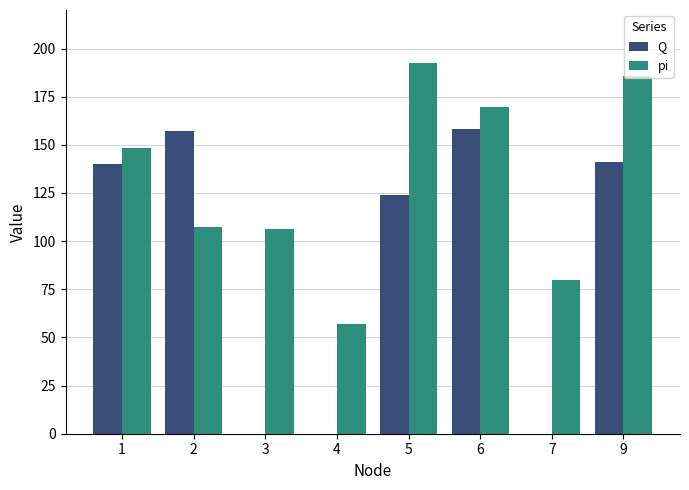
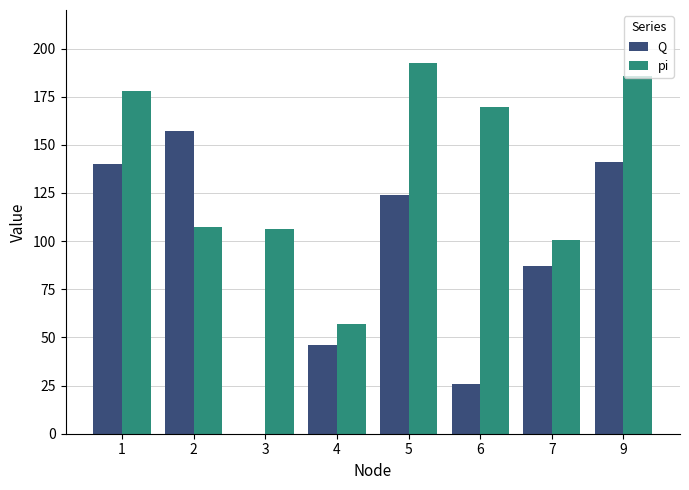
  {
    "Q": {
      "1": 140,
      "2": 157,
      "3": 0,
-     "4": 0,
+     "4": 46,
      "5": 124,
-     "6": 158,
-     "7": 0,
+     "6": 26,
+     "7": 87,
      "9": 141
    },
    "pi": {
-     "1": 148,
+     "1": 178,
      "2": 107,
      "3": 106,
      "4": 57,
      "5": 193,
      "6": 170,
-     "7": 80
+     "7": 100
    }
  }
